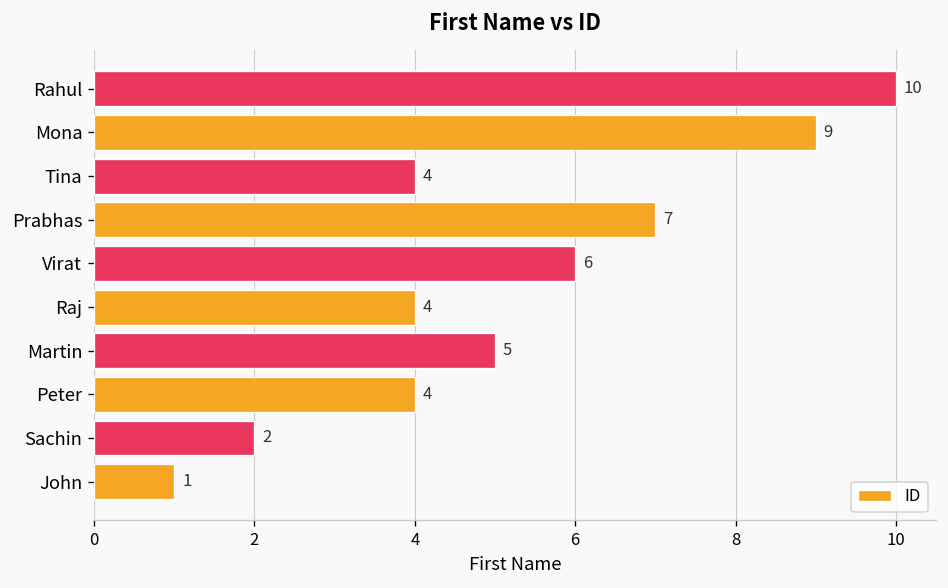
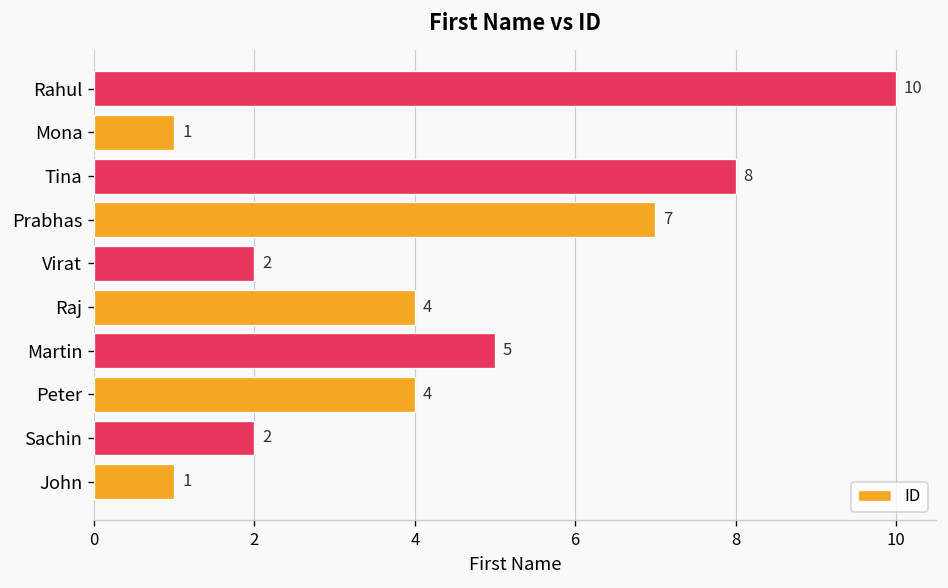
  {
    "Rahul": 10,
-   "Mona": 9,
-   "Tina": 4,
+   "Mona": 1,
+   "Tina": 8,
    "Prabhas": 7,
-   "Virat": 6,
+   "Virat": 2,
    "Raj": 4,
    "Martin": 5,
    "Peter": 4,
    "Sachin": 2,
    "John": 1
  }
